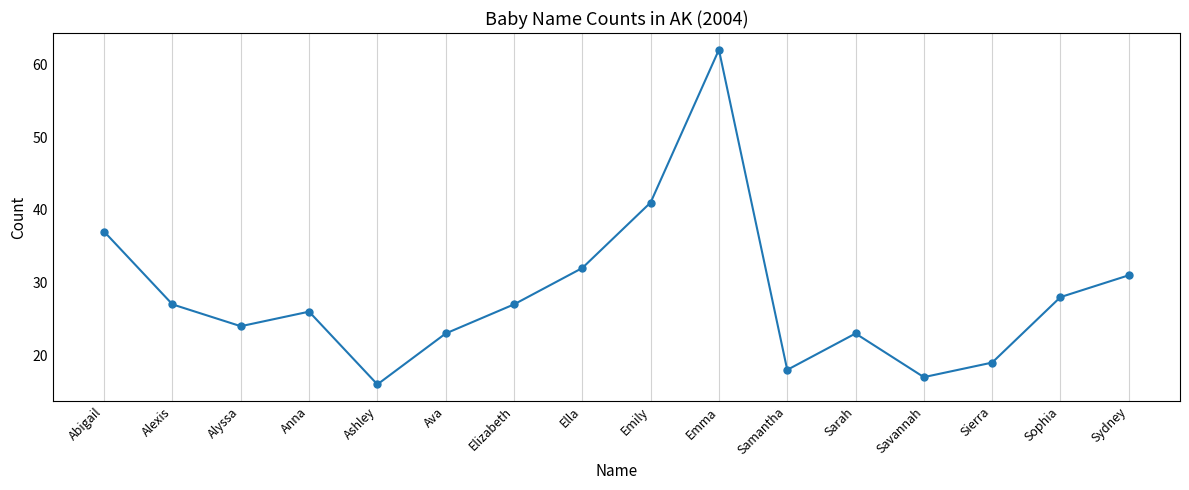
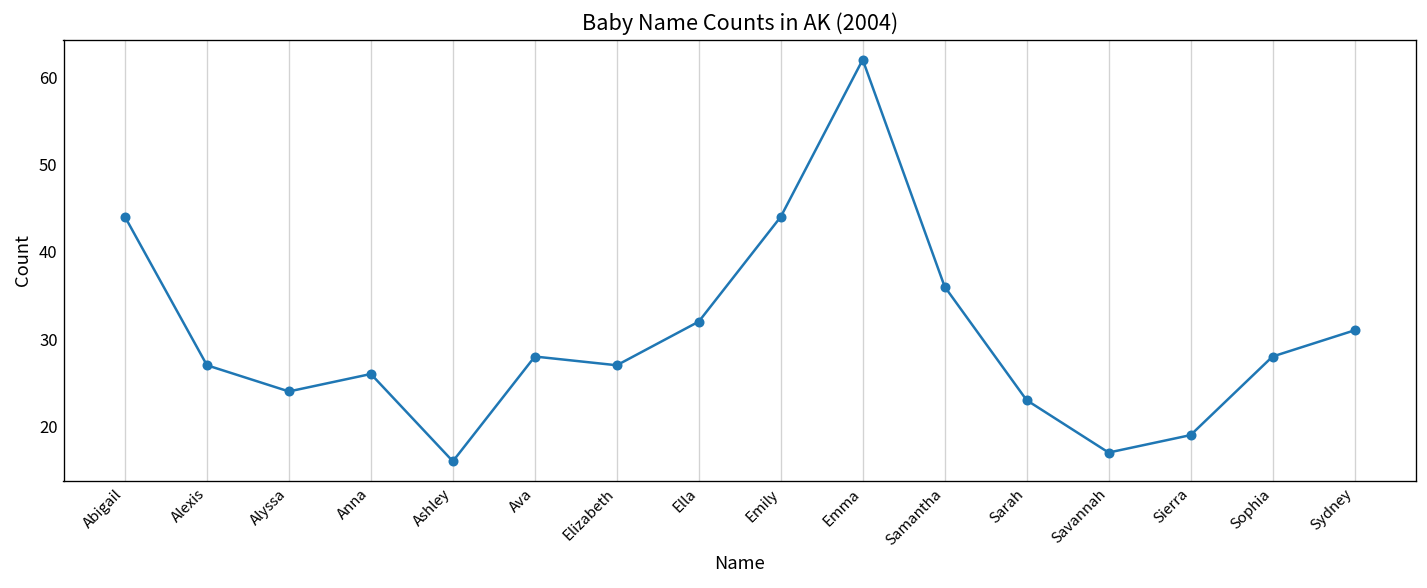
  {
-   "Abigail": 37,
+   "Abigail": 44,
    "Alexis": 27,
    "Alyssa": 24,
    "Anna": 26,
    "Ashley": 16,
-   "Ava": 23,
+   "Ava": 28,
    "Elizabeth": 27,
    "Ella": 32,
-   "Emily": 41,
+   "Emily": 44,
    "Emma": 62,
-   "Samantha": 18,
+   "Samantha": 36,
    "Sarah": 23,
    "Savannah": 17,
    "Sierra": 19,
    "Sophia": 28,
    "Sydney": 31
  }
